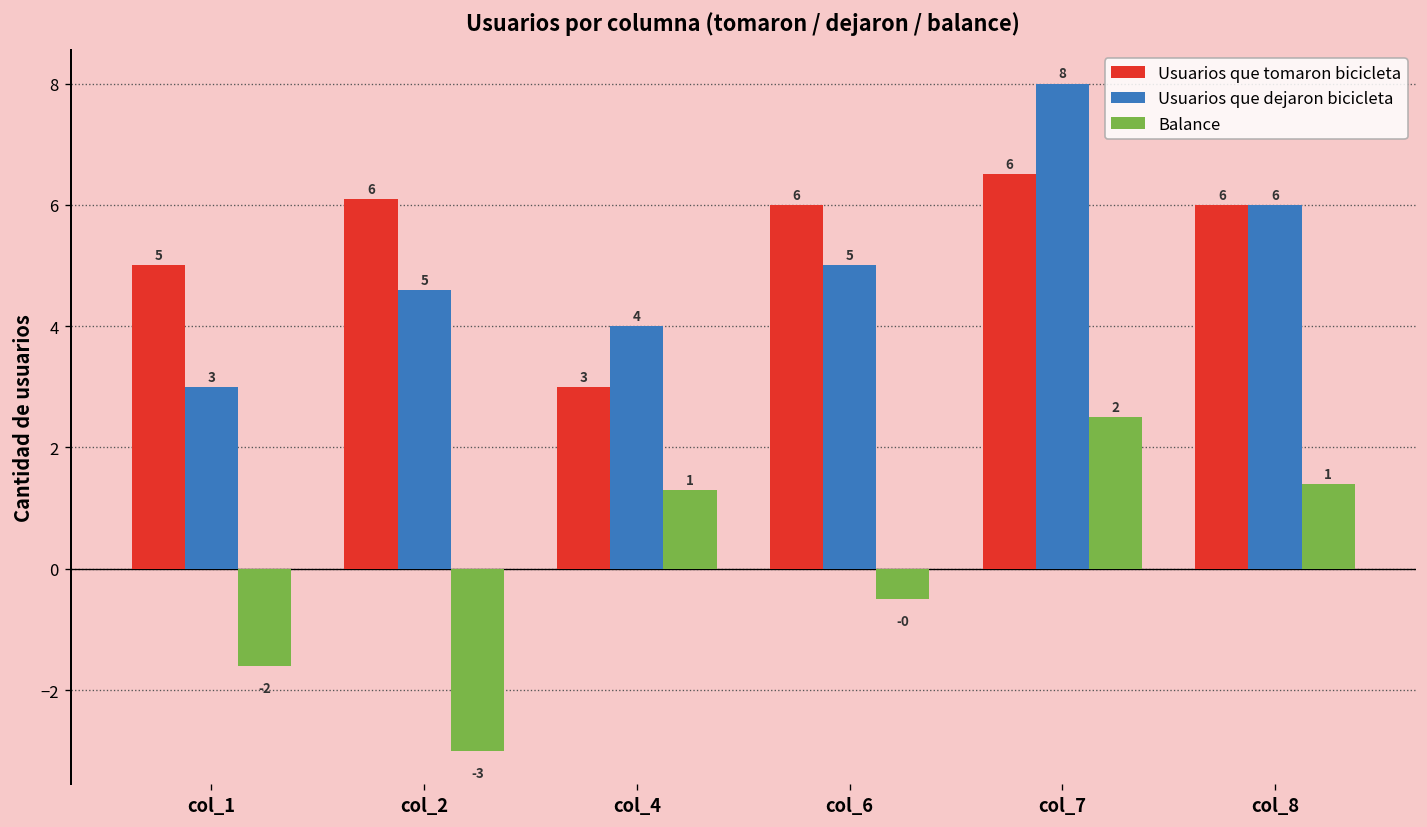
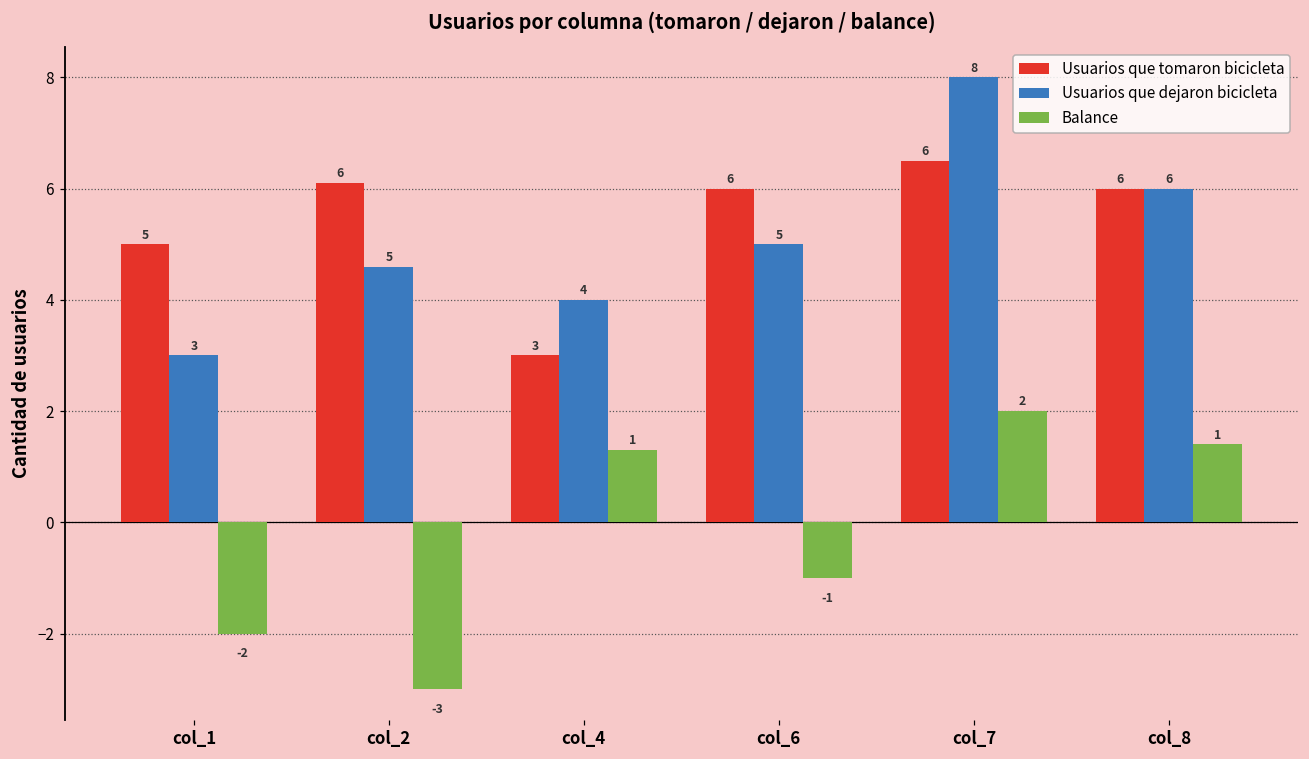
  {
    "Usuarios que tomaron bicicleta": {
      "col_1": 5,
      "col_2": 6,
      "col_4": 3,
      "col_6": 6,
      "col_7": 6,
      "col_8": 6
    },
    "Usuarios que dejaron bicicleta": {
      "col_1": 3,
      "col_2": 5,
      "col_4": 4,
      "col_6": 5,
      "col_7": 8,
      "col_8": 6
    },
    "Balance": {
-     "col_1": -1.6,
+     "col_1": -2.0,
      "col_2": -3,
      "col_4": 1,
-     "col_6": -0,
-     "col_7": 2.5,
+     "col_6": -1,
+     "col_7": 2.0,
      "col_8": 1
    }
  }
